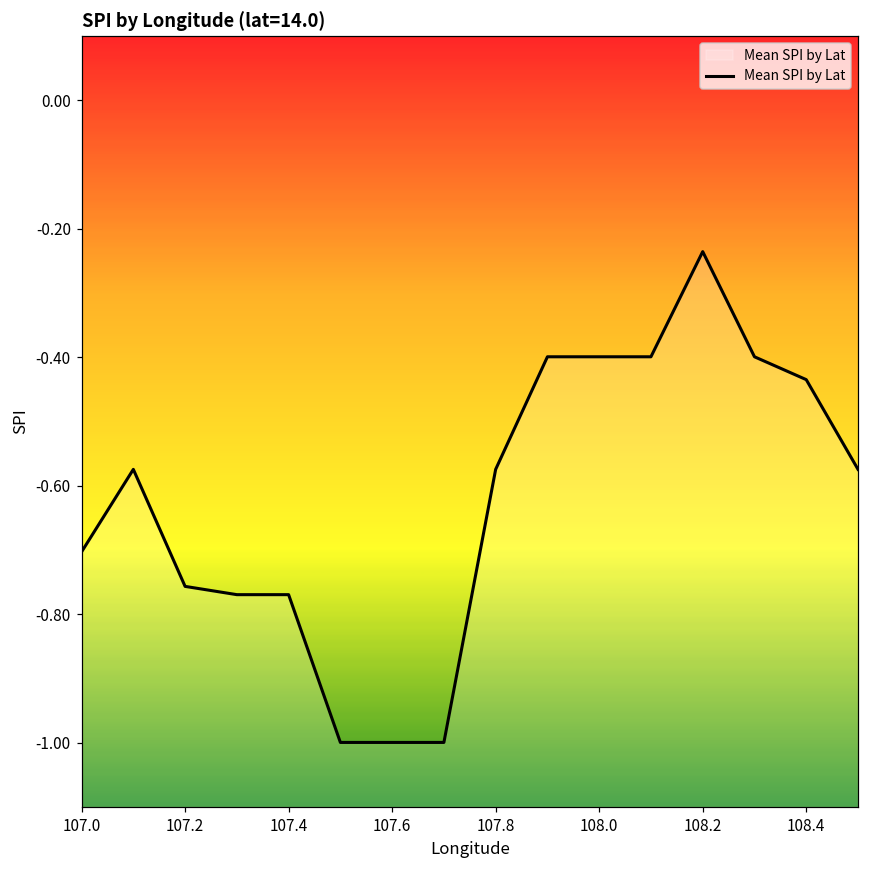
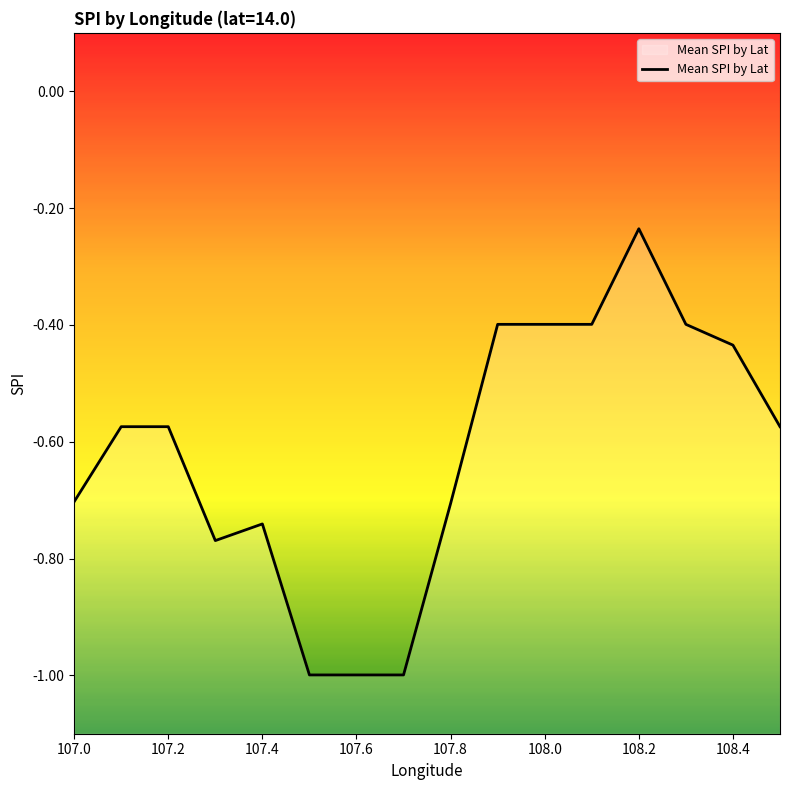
  {
    "107.0": -0.70,
-   "107.2": -0.76,
-   "107.4": -0.77,
+   "107.2": -0.57,
+   "107.4": -0.74,
    "107.6": -1.00,
-   "107.8": -0.57,
+   "107.8": -0.71,
    "108.0": -0.40,
    "108.2": -0.24,
    "108.4": -0.43
  }
